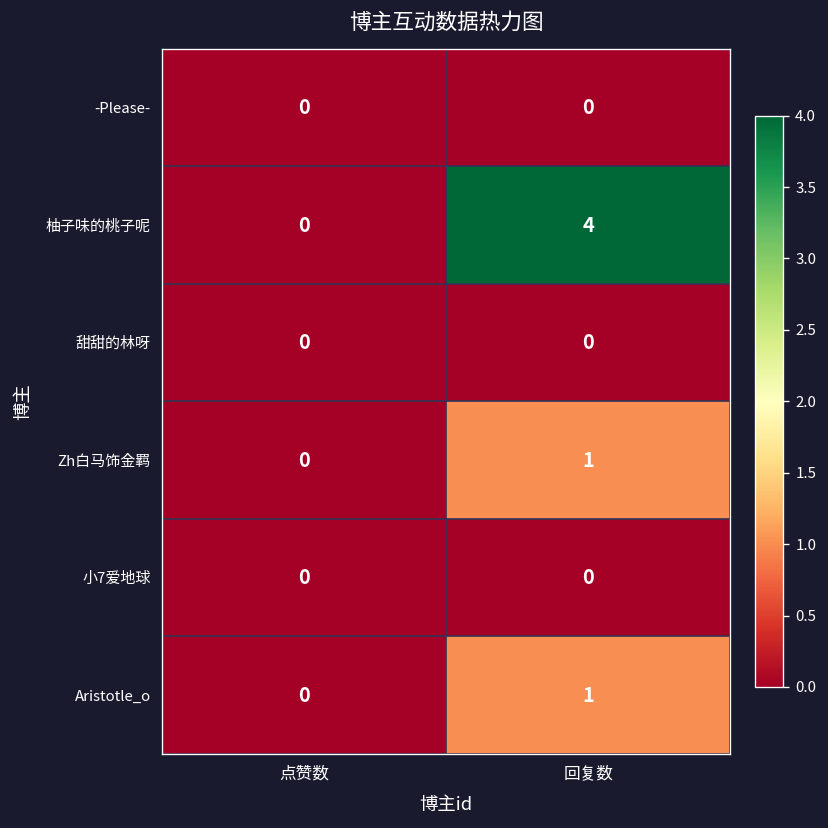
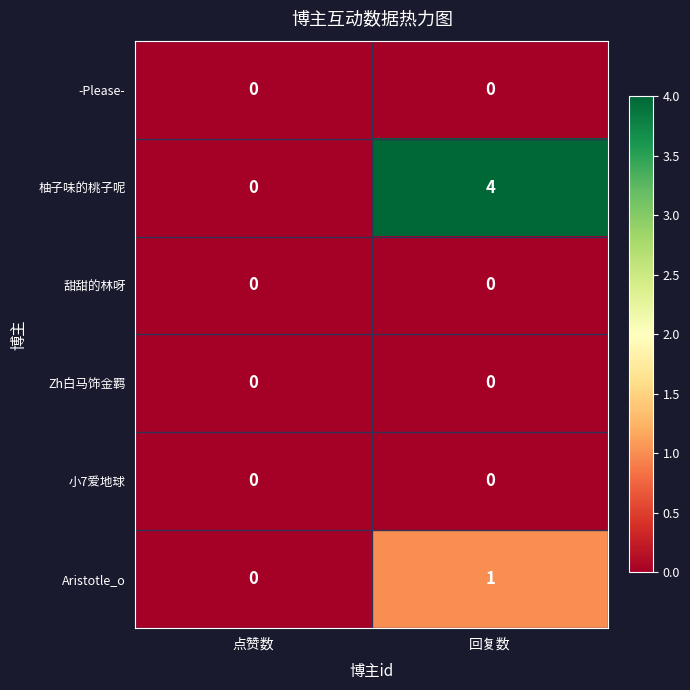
  {
    "-Please-": {
      "点赞数": 0,
      "回复数": 0
    },
    "柚子味的桃子呢": {
      "点赞数": 0,
      "回复数": 4
    },
    "甜甜的林呀": {
      "点赞数": 0,
      "回复数": 0
    },
    "Zh白马饰金羁": {
      "点赞数": 0,
-     "回复数": 1
+     "回复数": 0
    },
    "小7爱地球": {
      "点赞数": 0,
      "回复数": 0
    },
    "Aristotle_o": {
      "点赞数": 0,
      "回复数": 1
    }
  }
